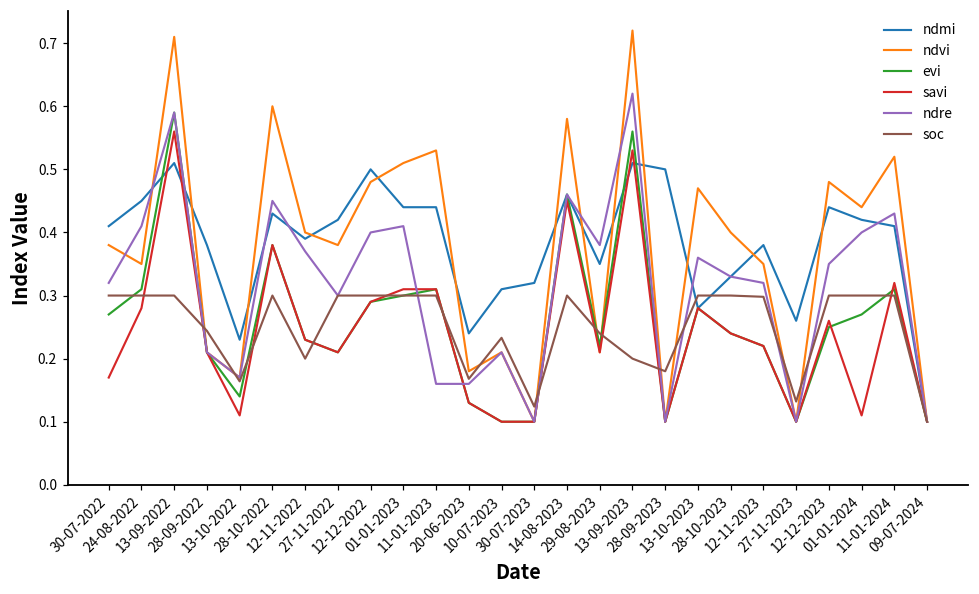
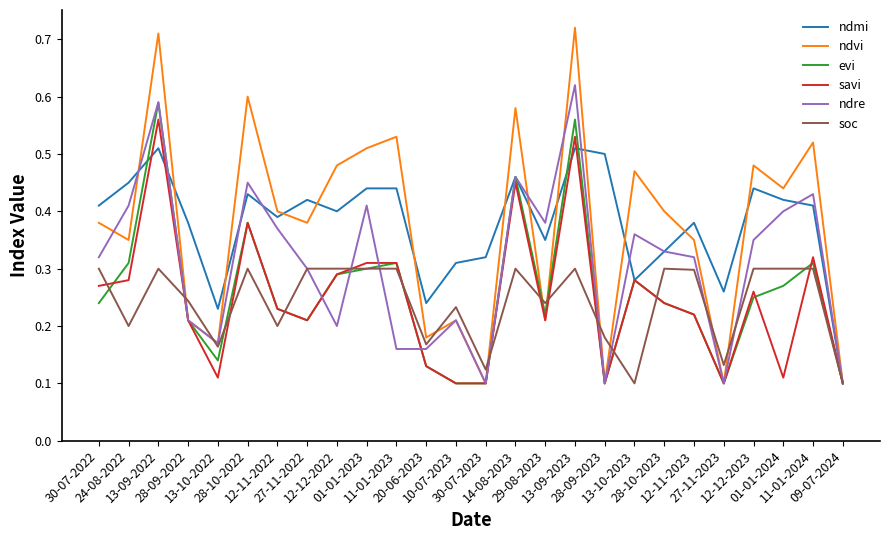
  {
    "ndmi": {
      "30-07-2022": 0.41,
      "24-08-2022": 0.45,
      "13-09-2022": 0.51,
      "28-09-2022": 0.38,
      "13-10-2022": 0.23,
      "28-10-2022": 0.43,
      "12-11-2022": 0.39,
      "27-11-2022": 0.42,
-     "12-12-2022": 0.5,
+     "12-12-2022": 0.4,
      "01-01-2023": 0.44,
      "11-01-2023": 0.44,
      "20-06-2023": 0.24,
      "10-07-2023": 0.31,
      "30-07-2023": 0.32,
      "29-08-2023": 0.35,
      "13-09-2023": 0.51,
      "28-09-2023": 0.5,
      "12-11-2023": 0.38,
      "27-11-2023": 0.26,
      "12-12-2023": 0.44,
      "01-01-2024": 0.42,
      "11-01-2024": 0.41
    },
    "ndvi": {
      "30-07-2022": 0.38,
      "24-08-2022": 0.35,
      "13-09-2022": 0.71,
      "28-10-2022": 0.60,
      "12-11-2022": 0.40,
      "27-11-2022": 0.38,
      "12-12-2022": 0.48,
      "01-01-2023": 0.51,
      "11-01-2023": 0.53,
      "20-06-2023": 0.18,
      "14-08-2023": 0.58,
      "13-09-2023": 0.72,
      "13-10-2023": 0.47,
      "28-10-2023": 0.40,
      "12-11-2023": 0.35,
      "12-12-2023": 0.48,
      "01-01-2024": 0.44,
      "11-01-2024": 0.52
    },
    "evi": {
-     "30-07-2022": 0.27,
+     "30-07-2022": 0.24,
      "24-08-2022": 0.31,
      "13-10-2022": 0.14,
      "29-08-2023": 0.22,
      "13-09-2023": 0.56,
      "12-12-2023": 0.25,
      "01-01-2024": 0.27,
      "11-01-2024": 0.31
    },
    "savi": {
-     "30-07-2022": 0.17,
+     "30-07-2022": 0.27,
      "24-08-2022": 0.28,
      "13-09-2022": 0.56,
      "13-10-2022": 0.11,
      "01-01-2023": 0.31,
      "14-08-2023": 0.45,
      "13-09-2023": 0.53,
      "12-12-2023": 0.26,
      "01-01-2024": 0.11,
      "11-01-2024": 0.32
    },
    "ndre": {
      "30-07-2022": 0.32,
      "24-08-2022": 0.41,
      "28-10-2022": 0.45,
      "12-11-2022": 0.37,
-     "12-12-2022": 0.4,
+     "12-12-2022": 0.2,
      "01-01-2023": 0.41,
      "11-01-2023": 0.16,
      "20-06-2023": 0.16,
      "29-08-2023": 0.38,
      "13-09-2023": 0.62,
      "13-10-2023": 0.36,
      "12-11-2023": 0.32,
      "12-12-2023": 0.35,
      "01-01-2024": 0.4,
      "11-01-2024": 0.43
    },
    "soc": {
      "30-07-2022": 0.3,
-     "24-08-2022": 0.3,
+     "24-08-2022": 0.2,
      "13-09-2022": 0.3,
      "28-09-2022": 0.24,
      "13-10-2022": 0.16,
      "28-10-2022": 0.3,
      "12-11-2022": 0.2,
      "12-12-2022": 0.3,
      "11-01-2023": 0.3,
      "20-06-2023": 0.17,
      "10-07-2023": 0.23,
      "30-07-2023": 0.12,
      "14-08-2023": 0.3,
      "29-08-2023": 0.24,
-     "13-09-2023": 0.2,
+     "13-09-2023": 0.3,
      "28-09-2023": 0.18,
-     "13-10-2023": 0.3,
+     "13-10-2023": 0.1,
      "28-10-2023": 0.3,
      "12-11-2023": 0.3,
      "27-11-2023": 0.13,
      "12-12-2023": 0.3,
      "01-01-2024": 0.3,
      "11-01-2024": 0.3
    }
  }
